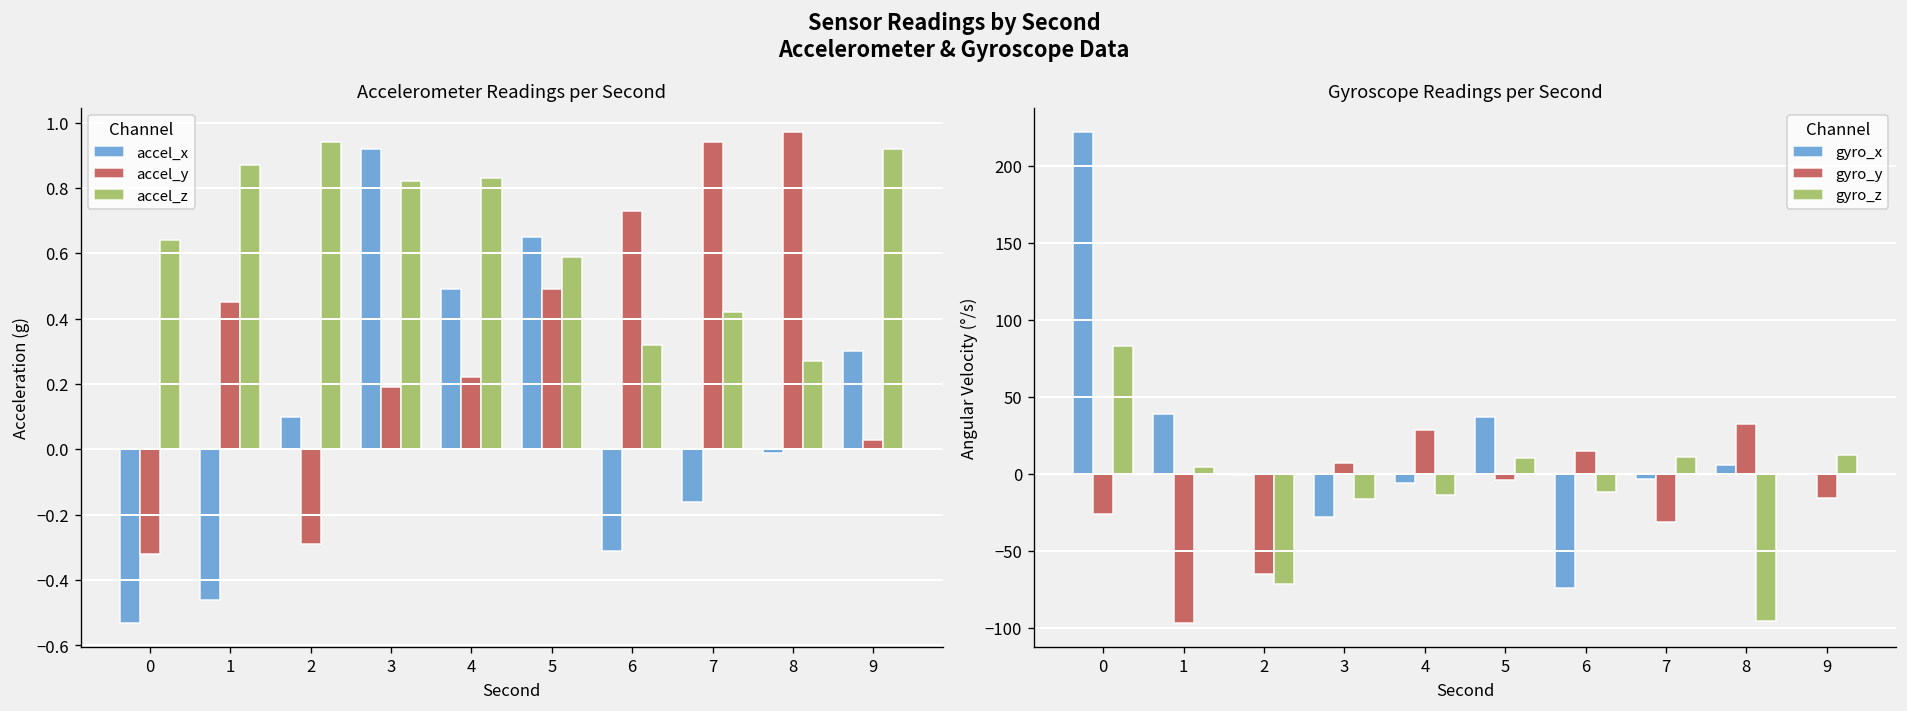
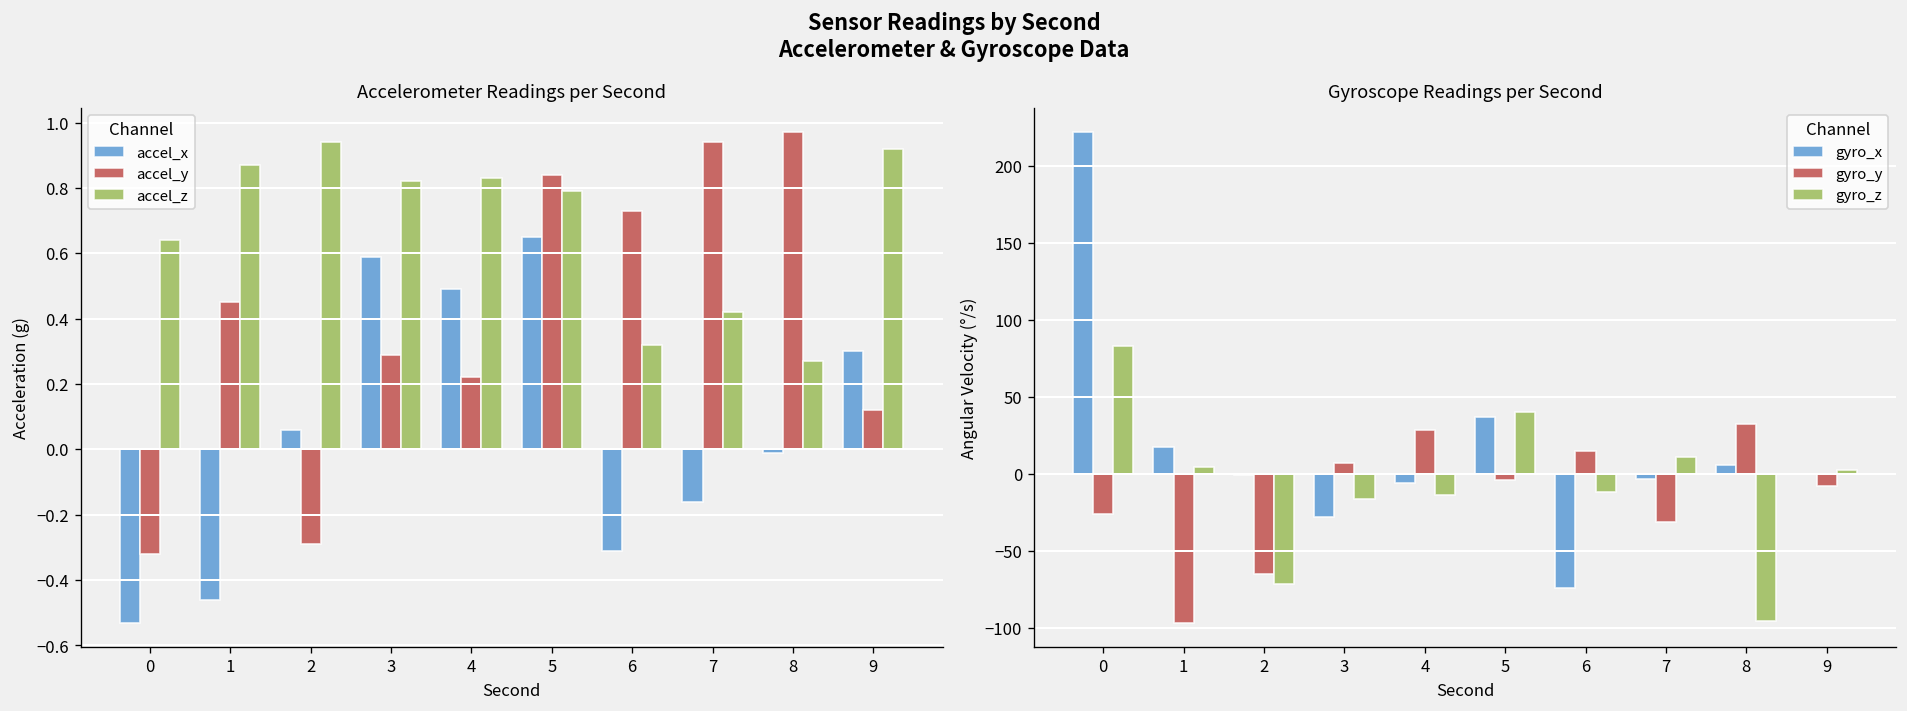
  {
    "Accelerometer Readings per Second": {
      "accel_x": {
        "0": -0.53,
        "1": -0.46,
-       "2": 0.10,
-       "3": 0.92,
+       "2": 0.06,
+       "3": 0.59,
        "4": 0.49,
        "5": 0.65,
        "6": -0.31,
        "7": -0.16,
        "8": -0.01,
        "9": 0.30
      },
      "accel_y": {
        "0": -0.32,
        "1": 0.45,
        "2": -0.29,
-       "3": 0.19,
+       "3": 0.29,
        "4": 0.22,
-       "5": 0.49,
+       "5": 0.84,
        "6": 0.73,
        "7": 0.94,
        "8": 0.97,
-       "9": 0.03
+       "9": 0.12
      },
      "accel_z": {
        "0": 0.64,
        "1": 0.87,
        "2": 0.94,
        "3": 0.82,
        "4": 0.83,
-       "5": 0.59,
+       "5": 0.79,
        "6": 0.32,
        "7": 0.42,
        "8": 0.27,
        "9": 0.92
      }
    },
    "Gyroscope Readings per Second": {
      "gyro_x": {
        "0": 222,
-       "1": 39,
+       "1": 18,
        "3": -27,
        "4": -6,
        "5": 37,
        "6": -74,
        "7": -3,
        "8": 6
      },
      "gyro_y": {
        "0": -26,
        "1": -96,
        "2": -64,
        "3": 7,
        "4": 29,
        "5": -4,
        "6": 15,
        "7": -31,
        "8": 33,
-       "9": -15
+       "9": -7
      },
      "gyro_z": {
        "0": 83,
        "1": 4,
        "2": -71,
        "3": -16,
        "4": -13,
-       "5": 10,
+       "5": 40,
        "6": -12,
        "7": 11,
        "8": -95,
-       "9": 13
+       "9": 3
      }
    }
  }
